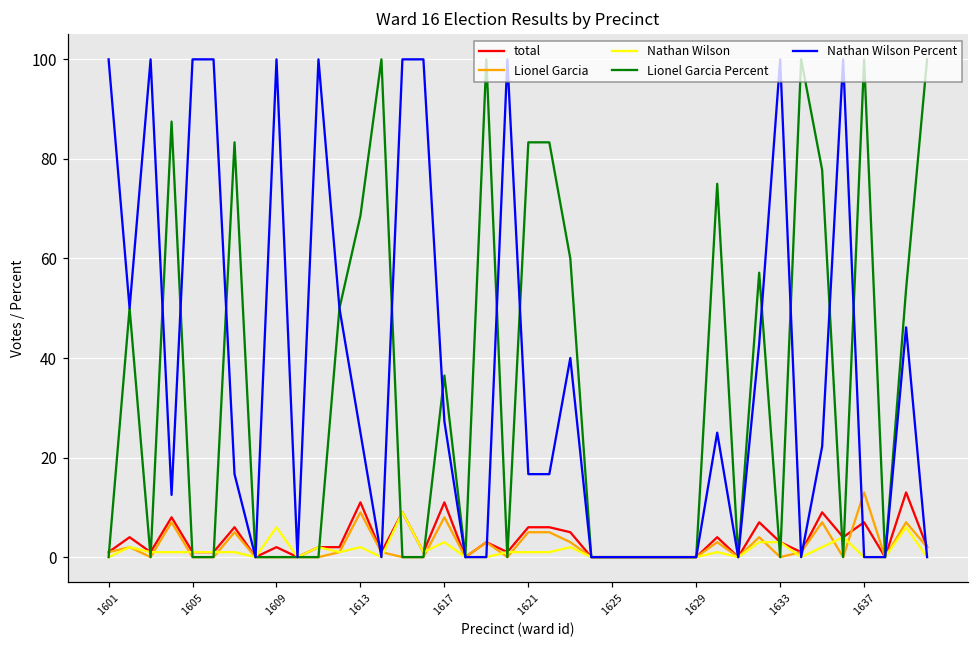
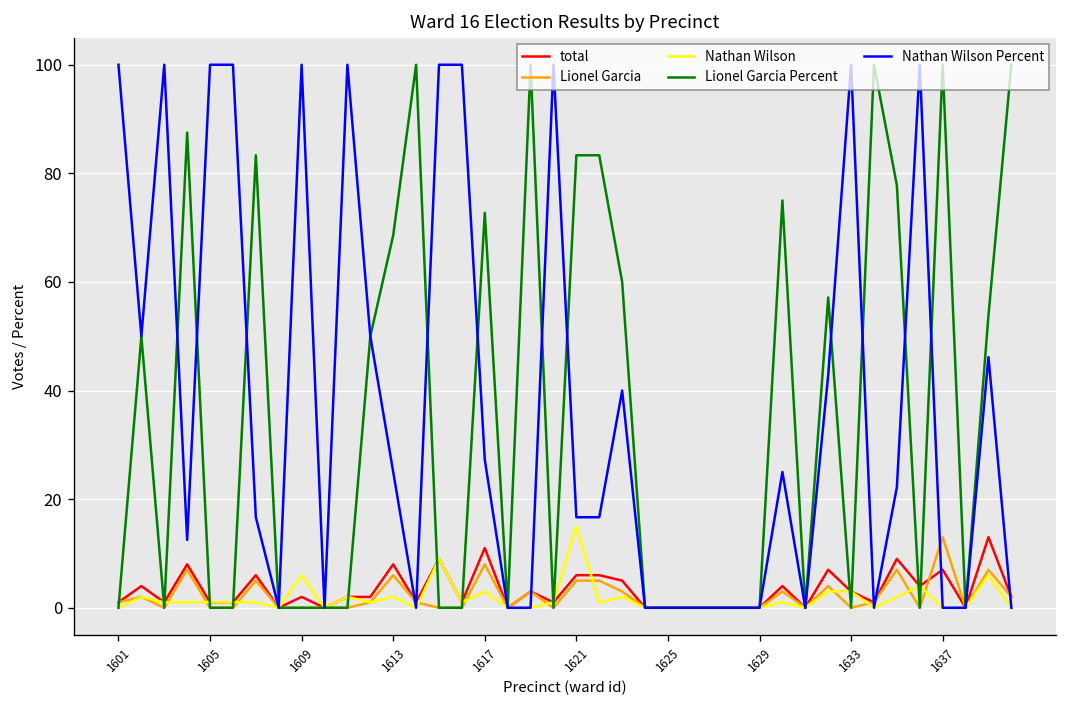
  {
    "total": {
      "1609": 2,
-     "1613": 11,
+     "1613": 8,
      "1617": 11,
      "1621": 6,
      "1637": 7
    },
    "Lionel Garcia": {
-     "1613": 9,
+     "1613": 6,
      "1617": 8,
      "1621": 5,
      "1637": 13
    },
    "Nathan Wilson": {
      "1609": 6,
      "1613": 2,
      "1617": 3,
-     "1621": 1
+     "1621": 15
    },
    "Lionel Garcia Percent": {
      "1613": 69,
-     "1617": 36,
+     "1617": 73,
      "1621": 83
    },
    "Nathan Wilson Percent": {
      "1601": 100,
      "1605": 100,
      "1609": 100,
      "1613": 25,
      "1617": 27,
      "1621": 17
    }
  }
